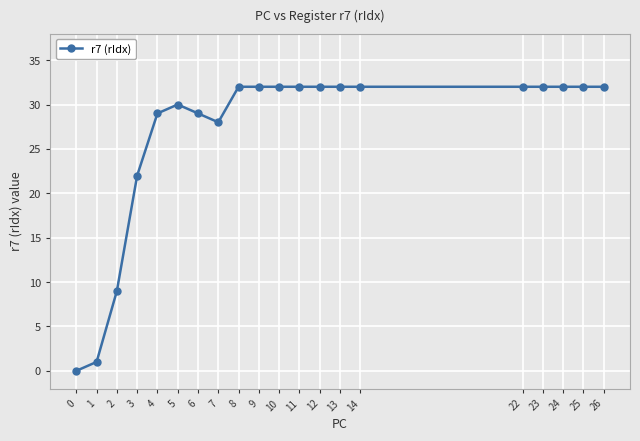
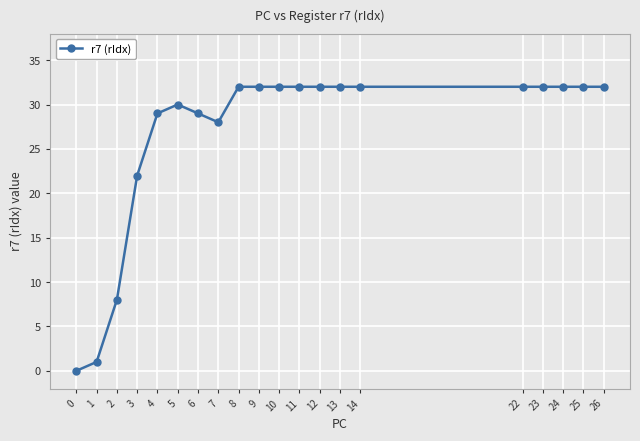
  {
    "0": 0,
    "1": 1,
-   "2": 9,
+   "2": 8,
    "3": 22,
    "4": 29,
    "5": 30,
    "6": 29,
    "7": 28,
    "8": 32,
    "9": 32,
    "10": 32,
    "11": 32,
    "12": 32,
    "13": 32,
    "14": 32,
    "22": 32,
    "23": 32,
    "24": 32,
    "25": 32,
    "26": 32
  }
